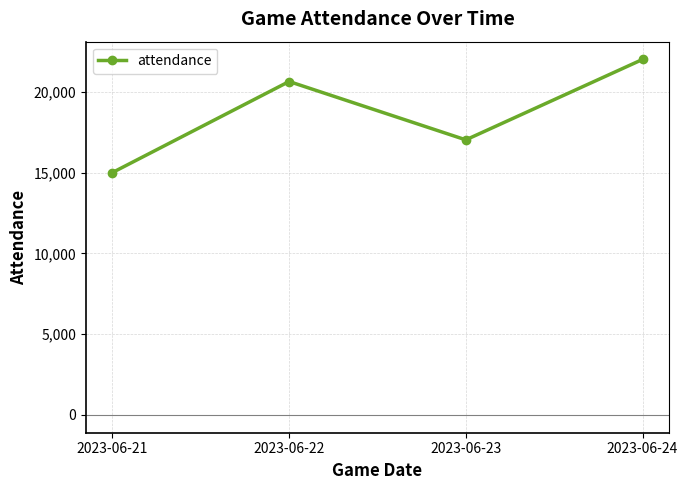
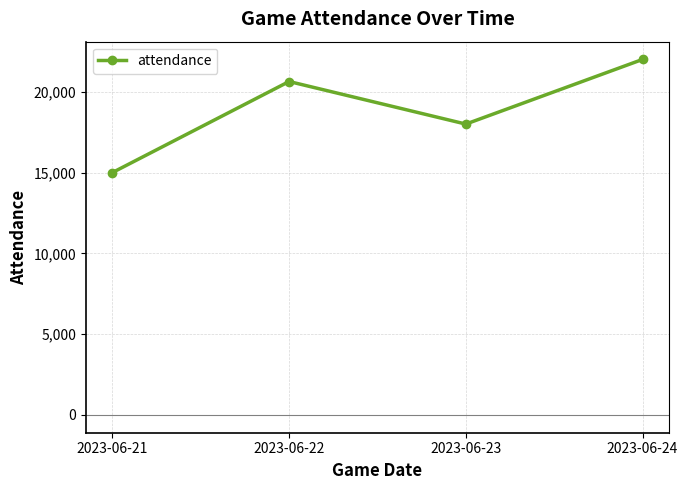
  {
    "2023-06-21": "15,000",
    "2023-06-22": "20,600",
-   "2023-06-23": "17,000",
+   "2023-06-23": "18,000",
    "2023-06-24": "22,000"
  }
